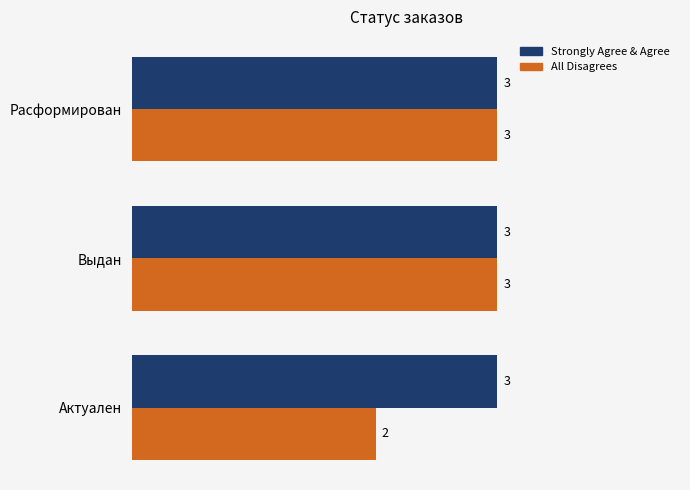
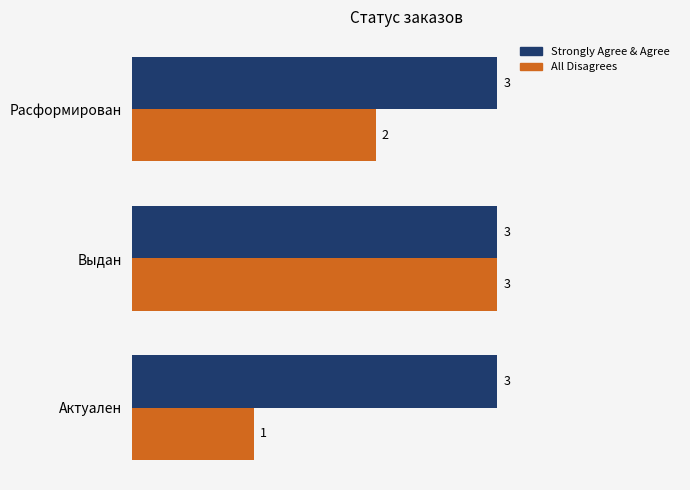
  {
    "Strongly Agree & Agree": {
      "Расформирован": 3,
      "Выдан": 3,
      "Актуален": 3
    },
    "All Disagrees": {
-     "Расформирован": 3,
+     "Расформирован": 2,
      "Выдан": 3,
-     "Актуален": 2
+     "Актуален": 1
    }
  }
